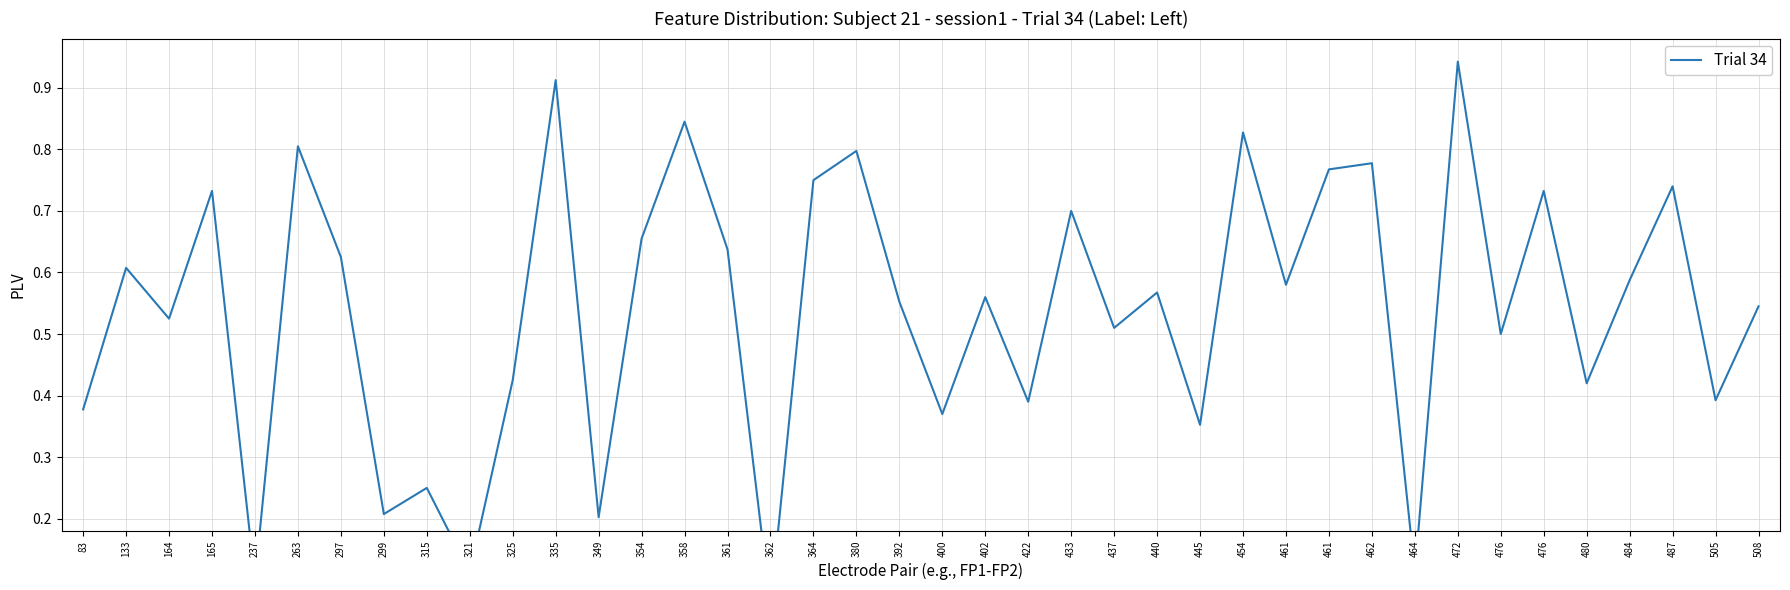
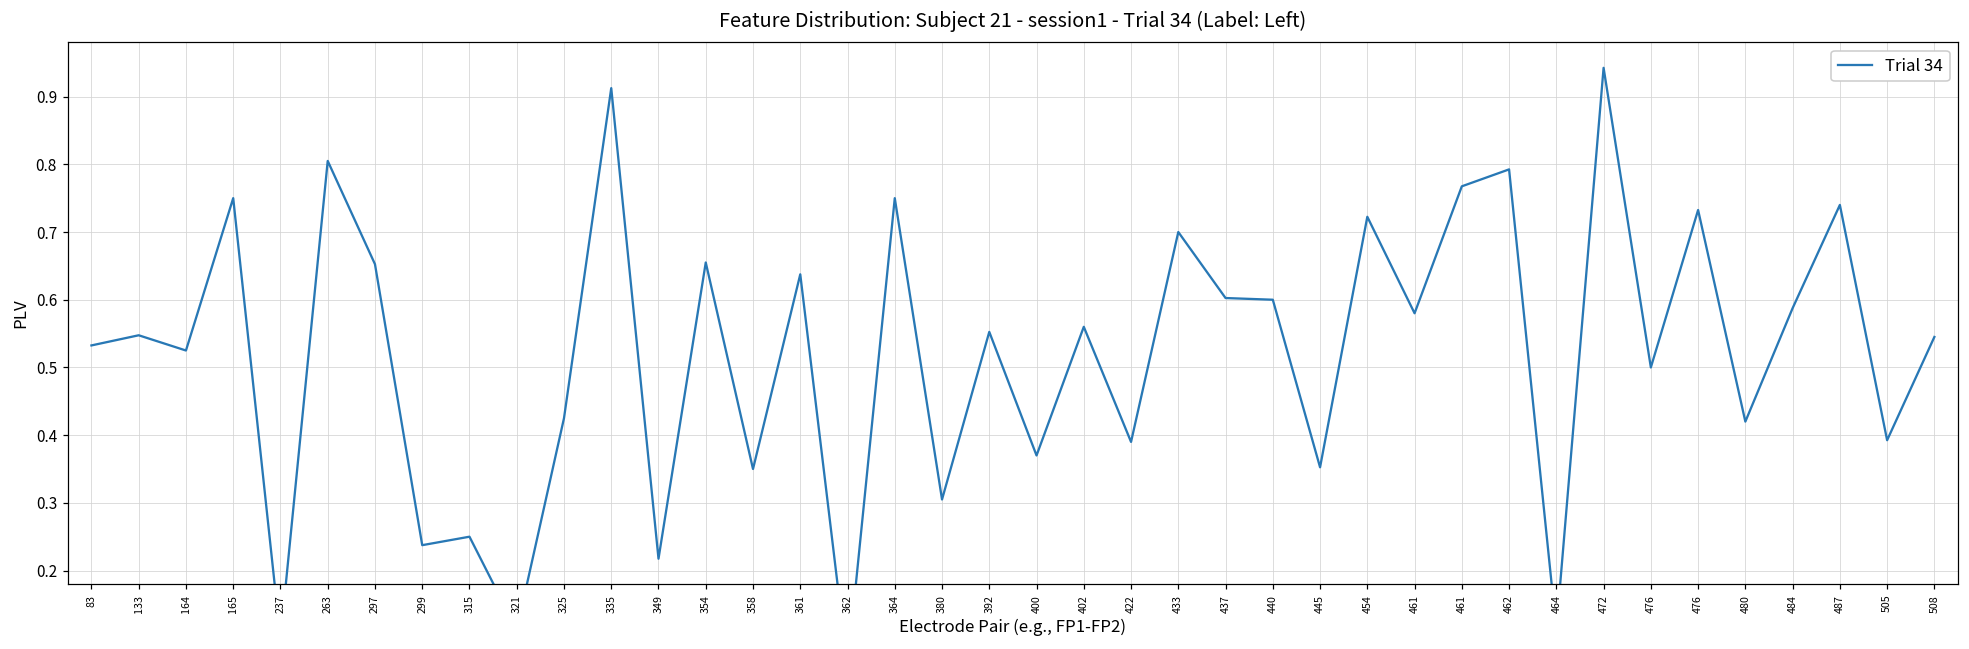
  {
-   "83": 0.38,
-   "133": 0.61,
+   "83": 0.53,
+   "133": 0.55,
    "164": 0.53,
-   "165": 0.73,
+   "165": 0.75,
    "263": 0.81,
-   "297": 0.63,
-   "299": 0.21,
+   "297": 0.65,
+   "299": 0.24,
    "315": 0.25,
    "325": 0.43,
    "335": 0.91,
-   "349": 0.20,
+   "349": 0.22,
    "354": 0.66,
-   "358": 0.85,
+   "358": 0.35,
    "361": 0.64,
    "364": 0.75,
-   "380": 0.80,
+   "380": 0.31,
    "392": 0.55,
    "400": 0.37,
    "402": 0.56,
    "422": 0.39,
    "433": 0.70,
-   "437": 0.51,
-   "440": 0.57,
+   "437": 0.60,
+   "440": 0.60,
    "445": 0.35,
-   "454": 0.83,
-   "462": 0.78,
+   "454": 0.72,
+   "462": 0.79,
    "472": 0.94,
    "480": 0.42,
    "484": 0.59,
    "487": 0.74,
    "505": 0.39,
    "508": 0.55
  }
